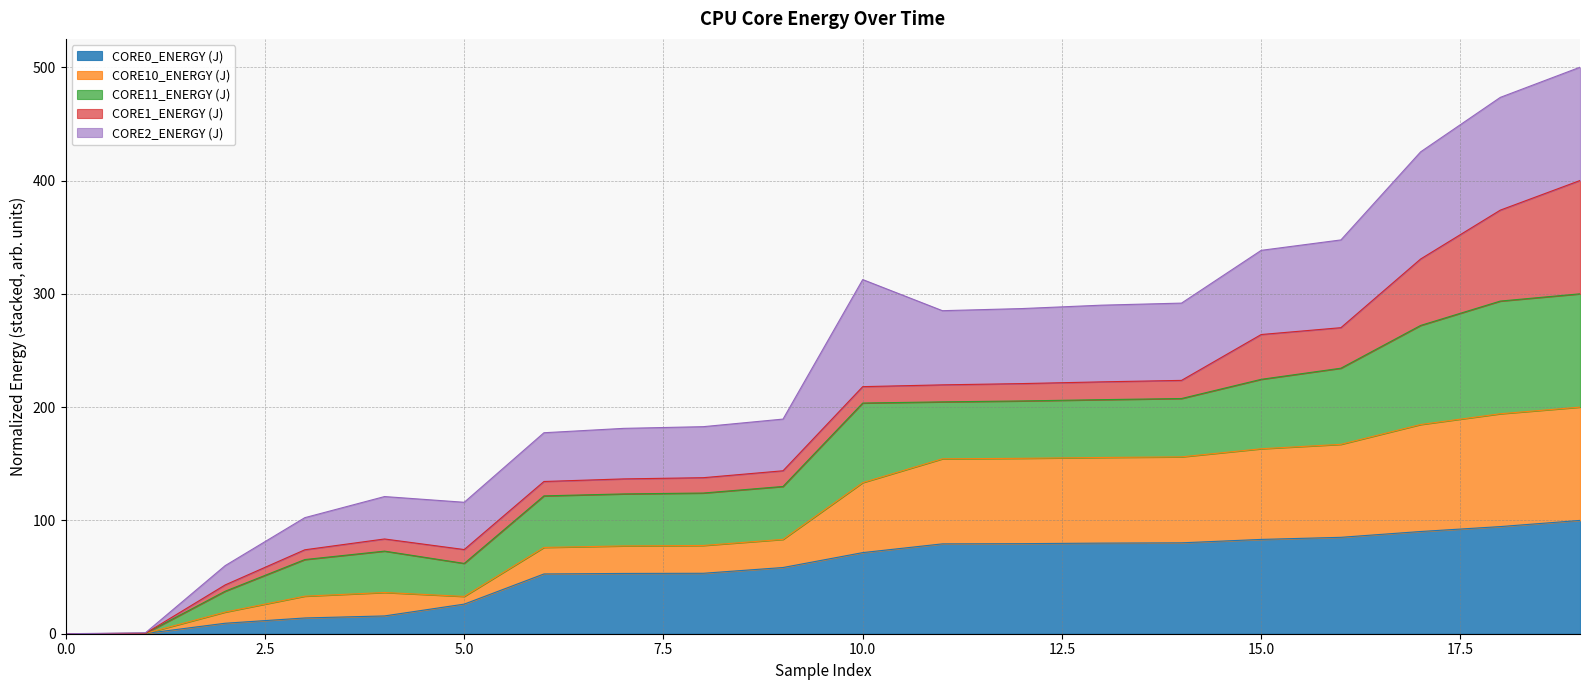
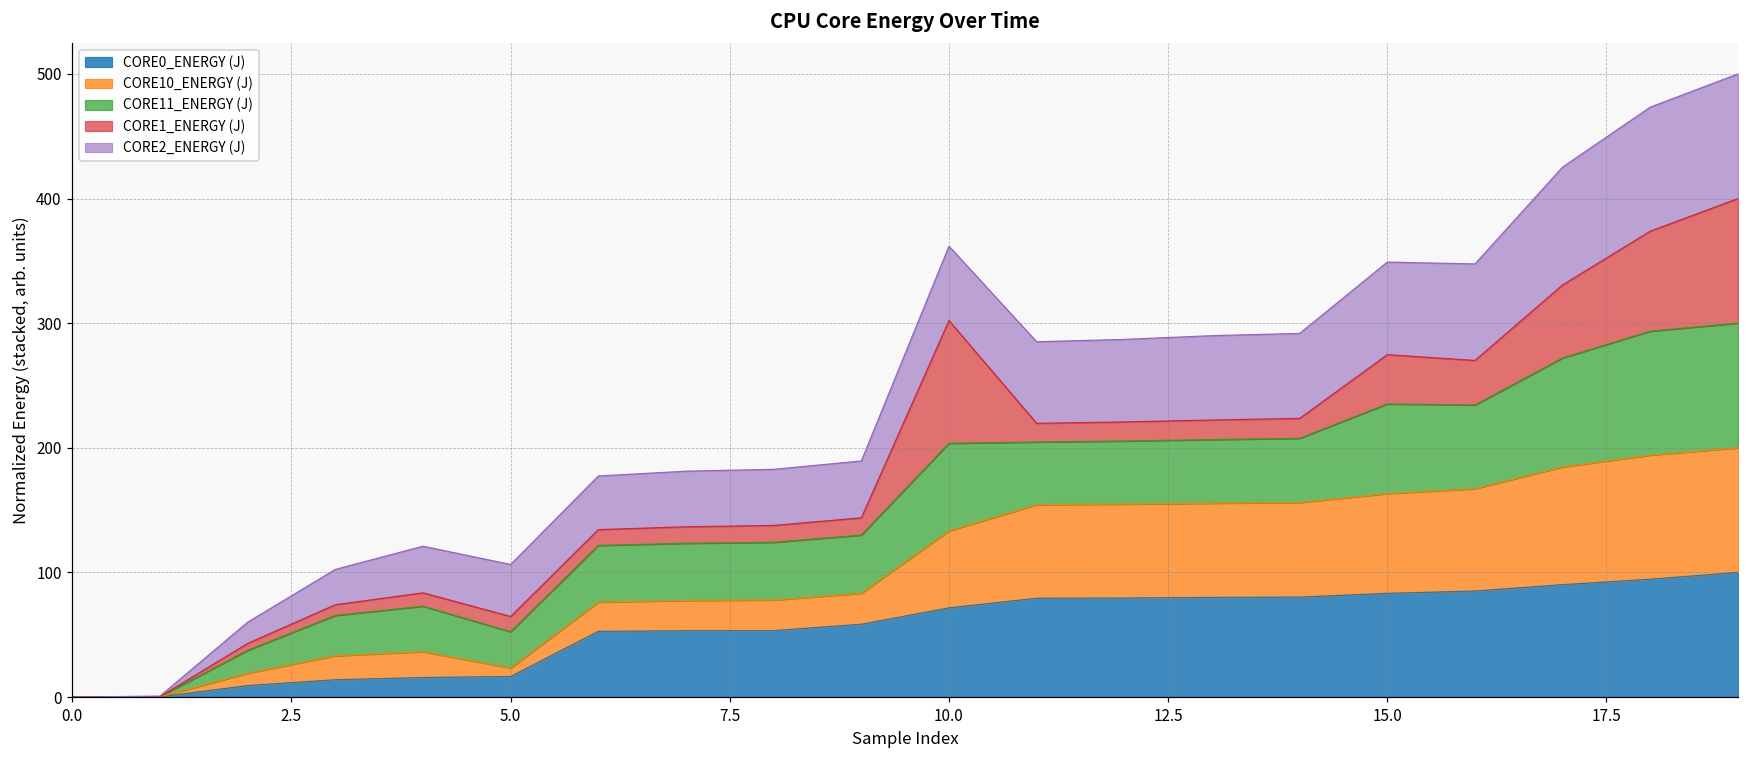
  {
    "CORE0_ENERGY (J)": {
-     "5.0": 26,
+     "5.0": 17,
      "10.0": 72,
      "15.0": 83
    },
    "CORE10_ENERGY (J)": {
      "5.0": 7,
      "10.0": 62,
      "15.0": 80
    },
    "CORE11_ENERGY (J)": {
      "5.0": 29,
      "10.0": 70,
-     "15.0": 61
+     "15.0": 72
    },
    "CORE1_ENERGY (J)": {
      "5.0": 12,
-     "10.0": 14,
+     "10.0": 99,
      "15.0": 40
    },
    "CORE2_ENERGY (J)": {
      "5.0": 42,
-     "10.0": 94,
+     "10.0": 60,
      "15.0": 74
    }
  }
